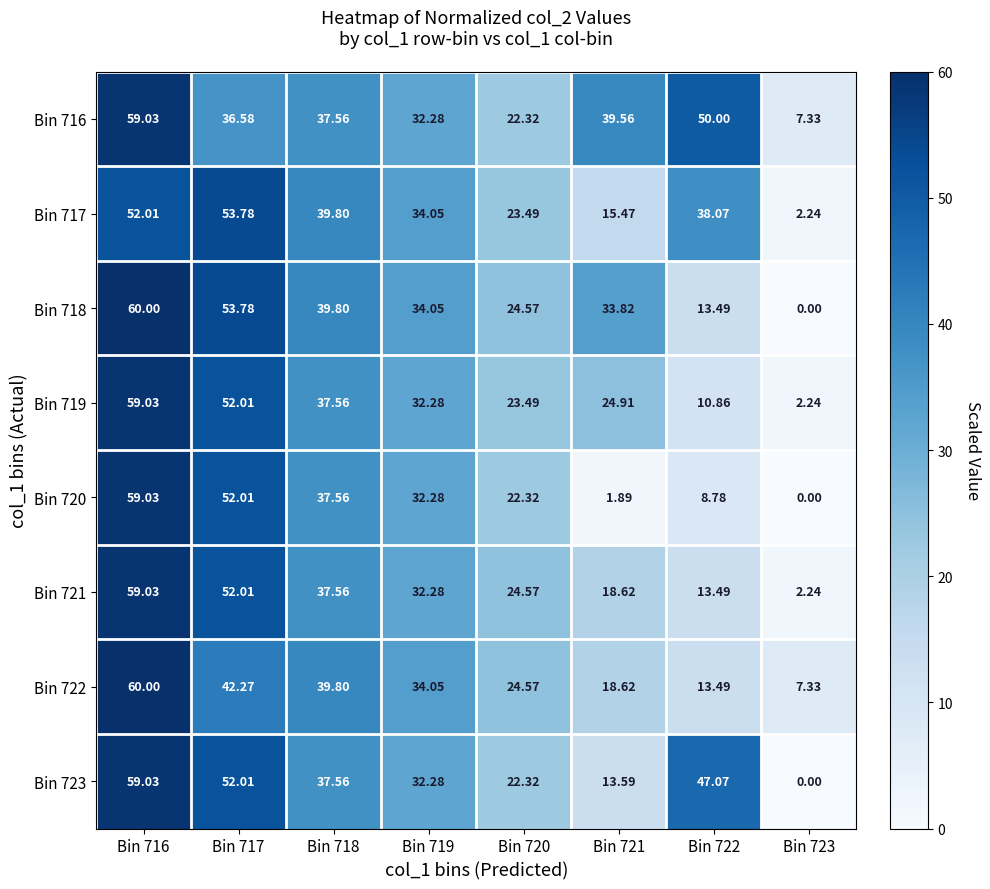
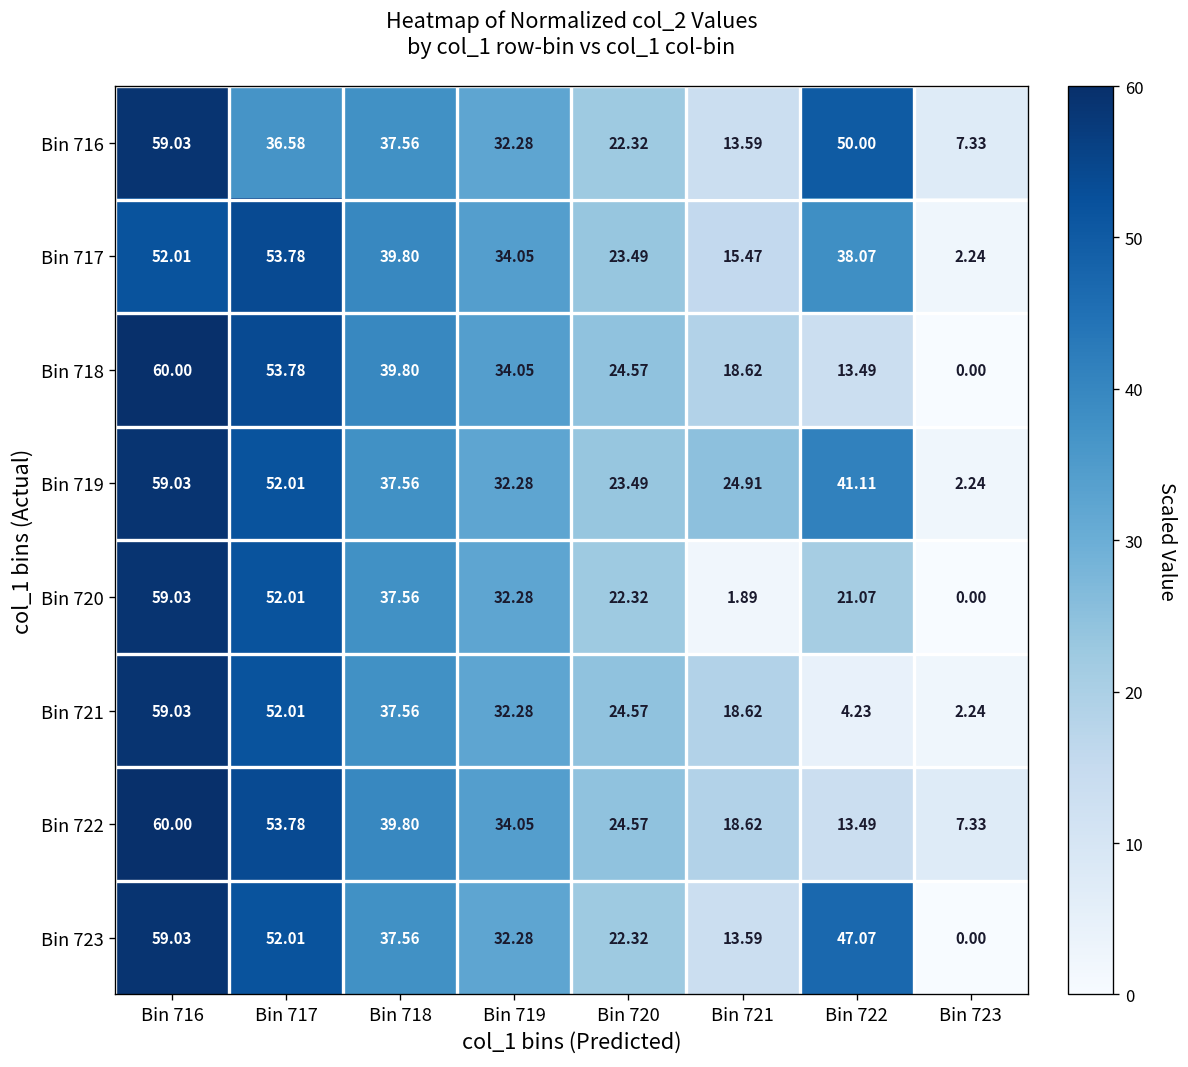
  {
    "Bin 716": {
      "Bin 716": 59.03,
      "Bin 717": 36.58,
      "Bin 718": 37.56,
      "Bin 719": 32.28,
      "Bin 720": 22.32,
-     "Bin 721": 39.56,
+     "Bin 721": 13.59,
      "Bin 722": 50.00,
      "Bin 723": 7.33
    },
    "Bin 717": {
      "Bin 716": 52.01,
      "Bin 717": 53.78,
      "Bin 718": 39.80,
      "Bin 719": 34.05,
      "Bin 720": 23.49,
      "Bin 721": 15.47,
      "Bin 722": 38.07,
      "Bin 723": 2.24
    },
    "Bin 718": {
      "Bin 716": 60.00,
      "Bin 717": 53.78,
      "Bin 718": 39.80,
      "Bin 719": 34.05,
      "Bin 720": 24.57,
-     "Bin 721": 33.82,
+     "Bin 721": 18.62,
      "Bin 722": 13.49,
      "Bin 723": 0.00
    },
    "Bin 719": {
      "Bin 716": 59.03,
      "Bin 717": 52.01,
      "Bin 718": 37.56,
      "Bin 719": 32.28,
      "Bin 720": 23.49,
      "Bin 721": 24.91,
-     "Bin 722": 10.86,
+     "Bin 722": 41.11,
      "Bin 723": 2.24
    },
    "Bin 720": {
      "Bin 716": 59.03,
      "Bin 717": 52.01,
      "Bin 718": 37.56,
      "Bin 719": 32.28,
      "Bin 720": 22.32,
      "Bin 721": 1.89,
-     "Bin 722": 8.78,
+     "Bin 722": 21.07,
      "Bin 723": 0.00
    },
    "Bin 721": {
      "Bin 716": 59.03,
      "Bin 717": 52.01,
      "Bin 718": 37.56,
      "Bin 719": 32.28,
      "Bin 720": 24.57,
      "Bin 721": 18.62,
-     "Bin 722": 13.49,
+     "Bin 722": 4.23,
      "Bin 723": 2.24
    },
    "Bin 722": {
      "Bin 716": 60.00,
-     "Bin 717": 42.27,
+     "Bin 717": 53.78,
      "Bin 718": 39.80,
      "Bin 719": 34.05,
      "Bin 720": 24.57,
      "Bin 721": 18.62,
      "Bin 722": 13.49,
      "Bin 723": 7.33
    },
    "Bin 723": {
      "Bin 716": 59.03,
      "Bin 717": 52.01,
      "Bin 718": 37.56,
      "Bin 719": 32.28,
      "Bin 720": 22.32,
      "Bin 721": 13.59,
      "Bin 722": 47.07,
      "Bin 723": 0.00
    }
  }
